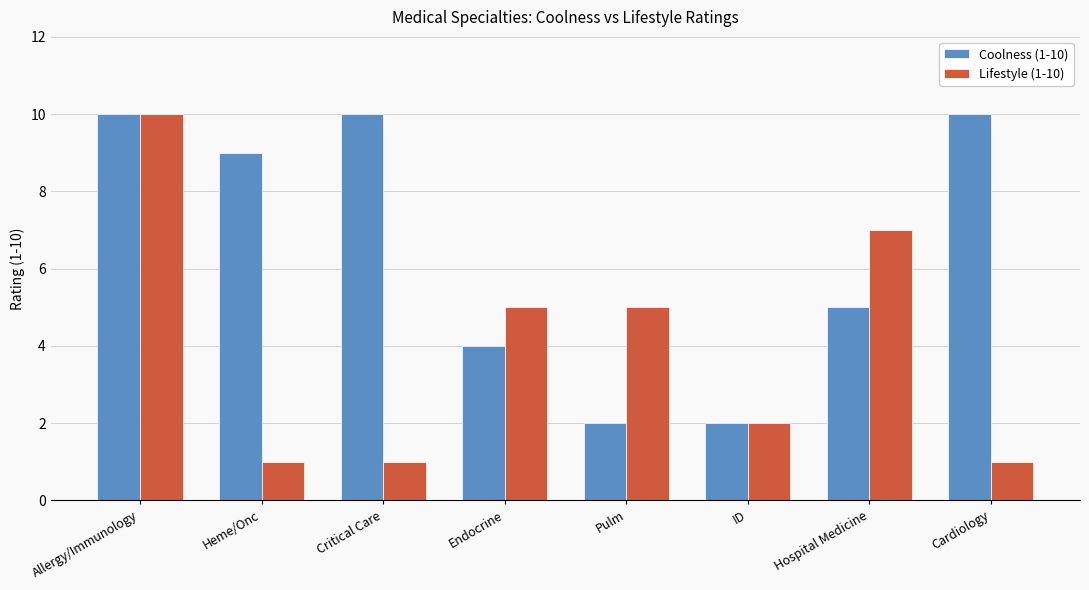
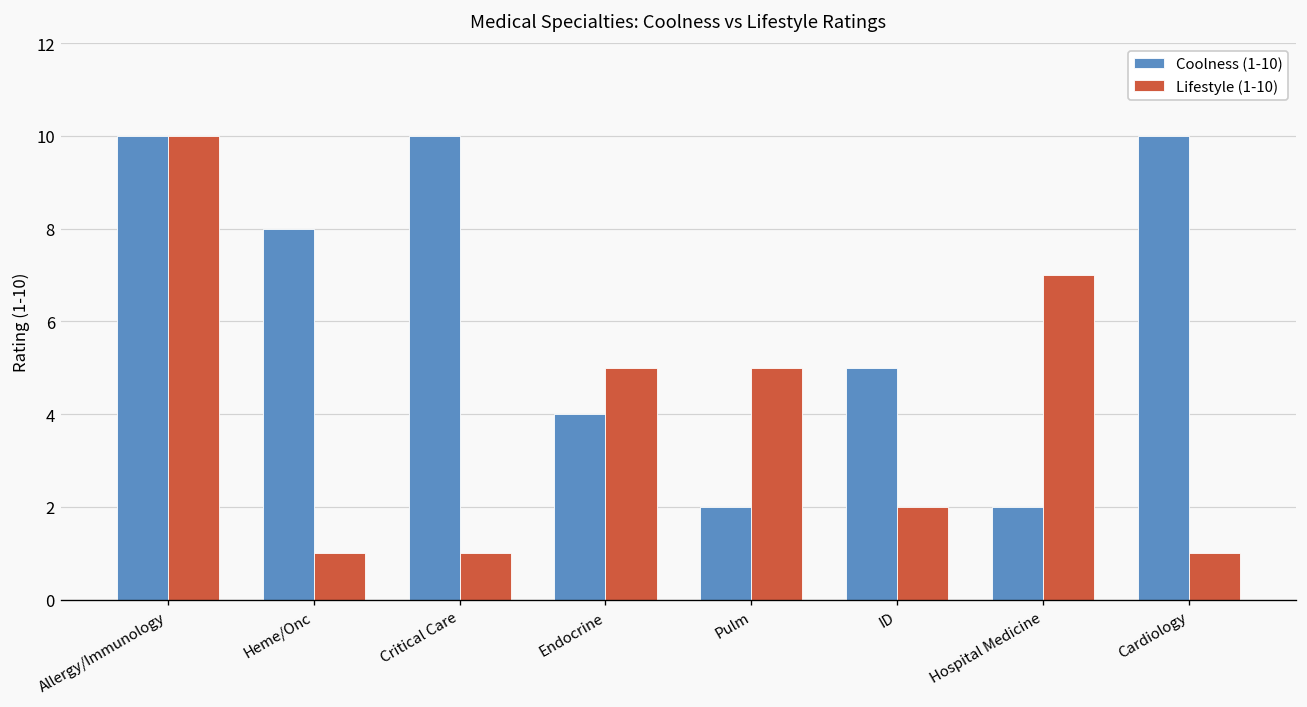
  {
    "Coolness (1-10)": {
      "Allergy/Immunology": 10,
-     "Heme/Onc": 9,
+     "Heme/Onc": 8,
      "Critical Care": 10,
      "Endocrine": 4,
      "Pulm": 2,
-     "ID": 2,
-     "Hospital Medicine": 5,
+     "ID": 5,
+     "Hospital Medicine": 2,
      "Cardiology": 10
    },
    "Lifestyle (1-10)": {
      "Allergy/Immunology": 10,
      "Heme/Onc": 1,
      "Critical Care": 1,
      "Endocrine": 5,
      "Pulm": 5,
      "ID": 2,
      "Hospital Medicine": 7,
      "Cardiology": 1
    }
  }
